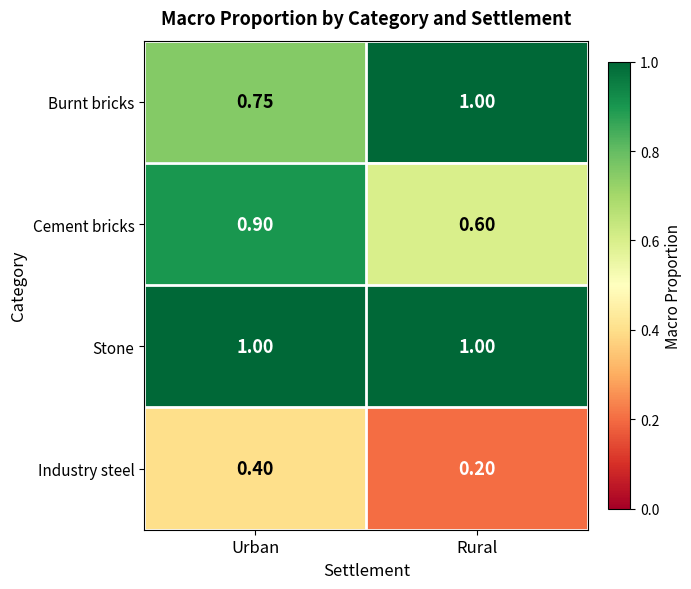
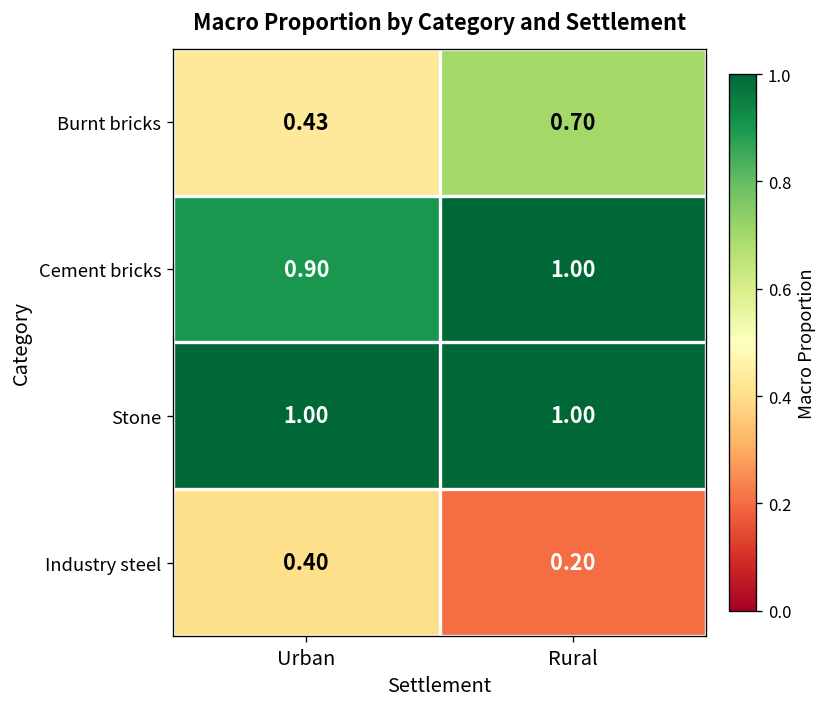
  {
    "Burnt bricks": {
-     "Urban": 0.75,
-     "Rural": 1.00
+     "Urban": 0.43,
+     "Rural": 0.70
    },
    "Cement bricks": {
      "Urban": 0.90,
-     "Rural": 0.60
+     "Rural": 1.00
    },
    "Stone": {
      "Urban": 1.00,
      "Rural": 1.00
    },
    "Industry steel": {
      "Urban": 0.40,
      "Rural": 0.20
    }
  }
